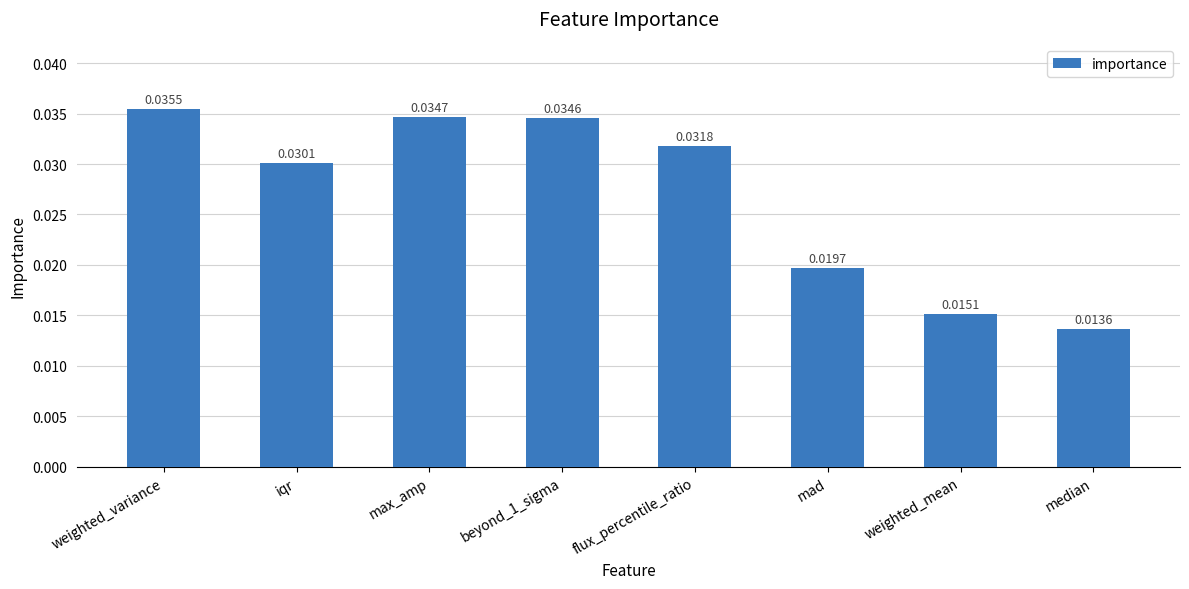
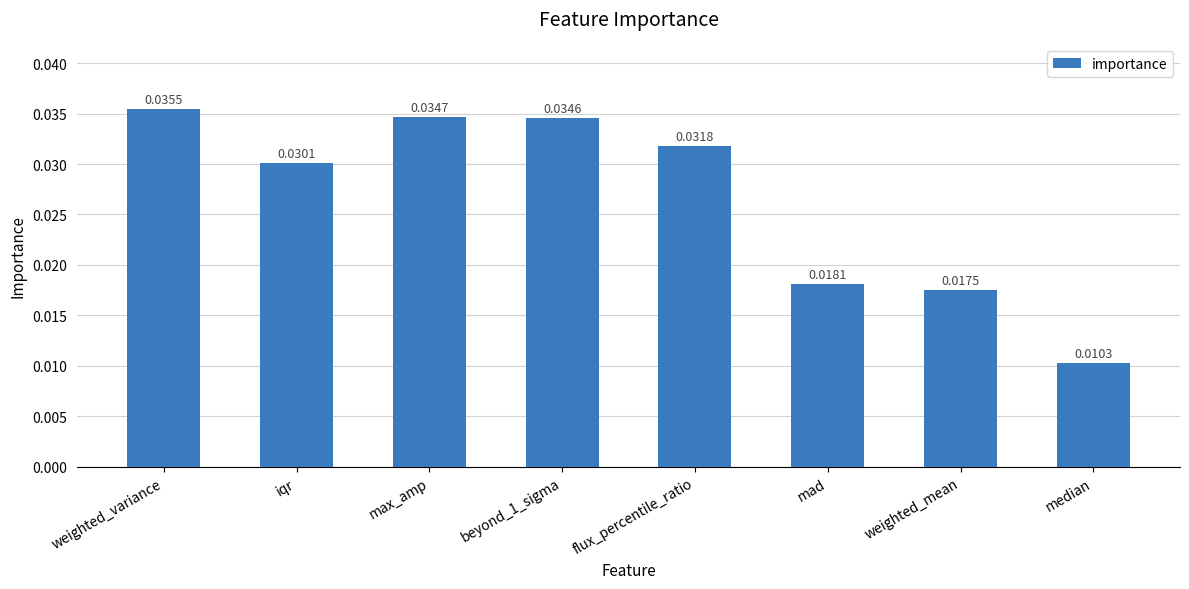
  {
    "weighted_variance": 0.0355,
    "iqr": 0.0301,
    "max_amp": 0.0347,
    "beyond_1_sigma": 0.0346,
    "flux_percentile_ratio": 0.0318,
-   "mad": 0.0197,
-   "weighted_mean": 0.0151,
-   "median": 0.0136
+   "mad": 0.0181,
+   "weighted_mean": 0.0175,
+   "median": 0.0103
  }
